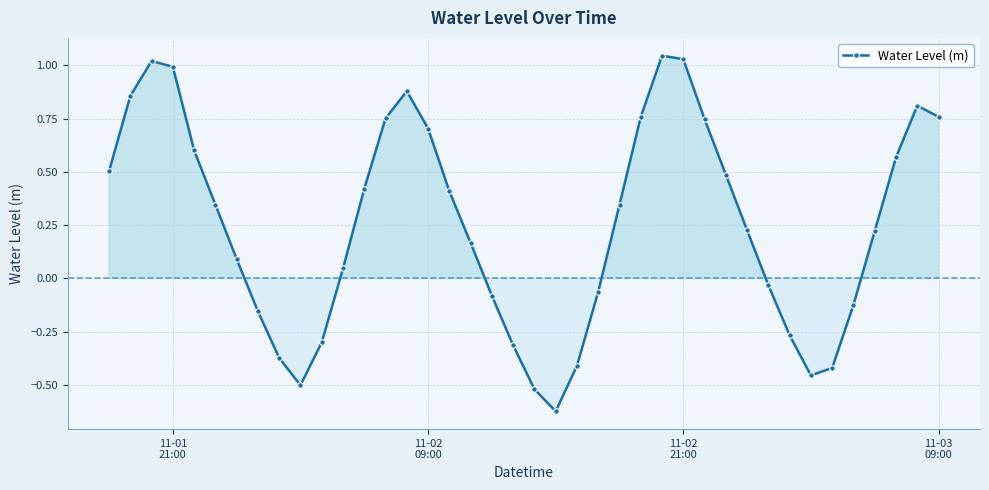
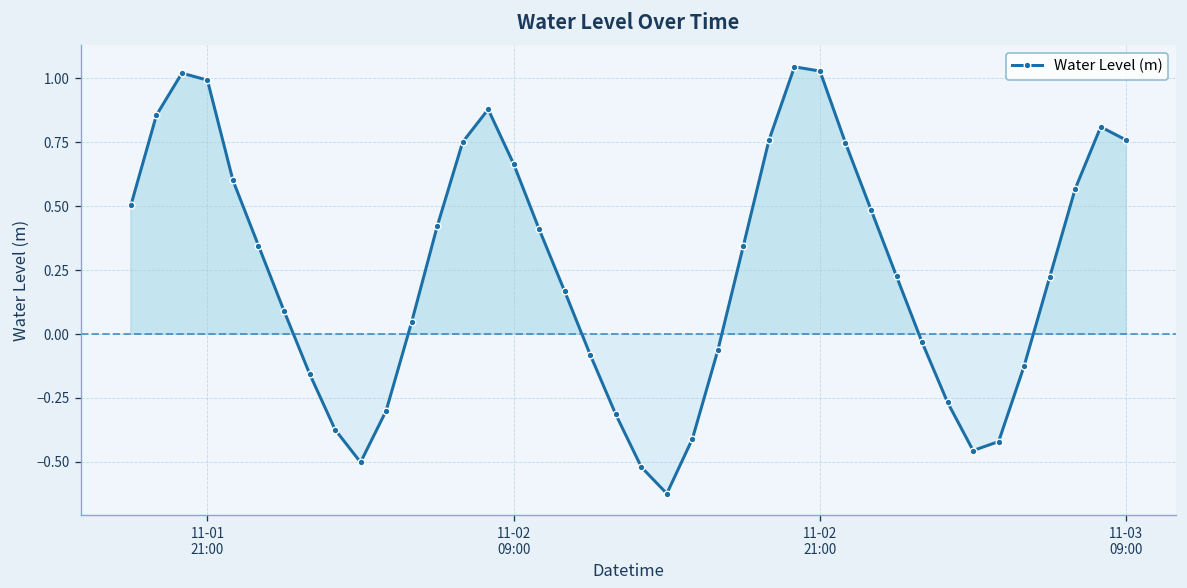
  {
    "11-01 21:00": 0.99,
-   "11-02 09:00": 0.70,
+   "11-02 09:00": 0.66,
    "11-02 21:00": 1.03,
    "11-03 09:00": 0.76
  }
